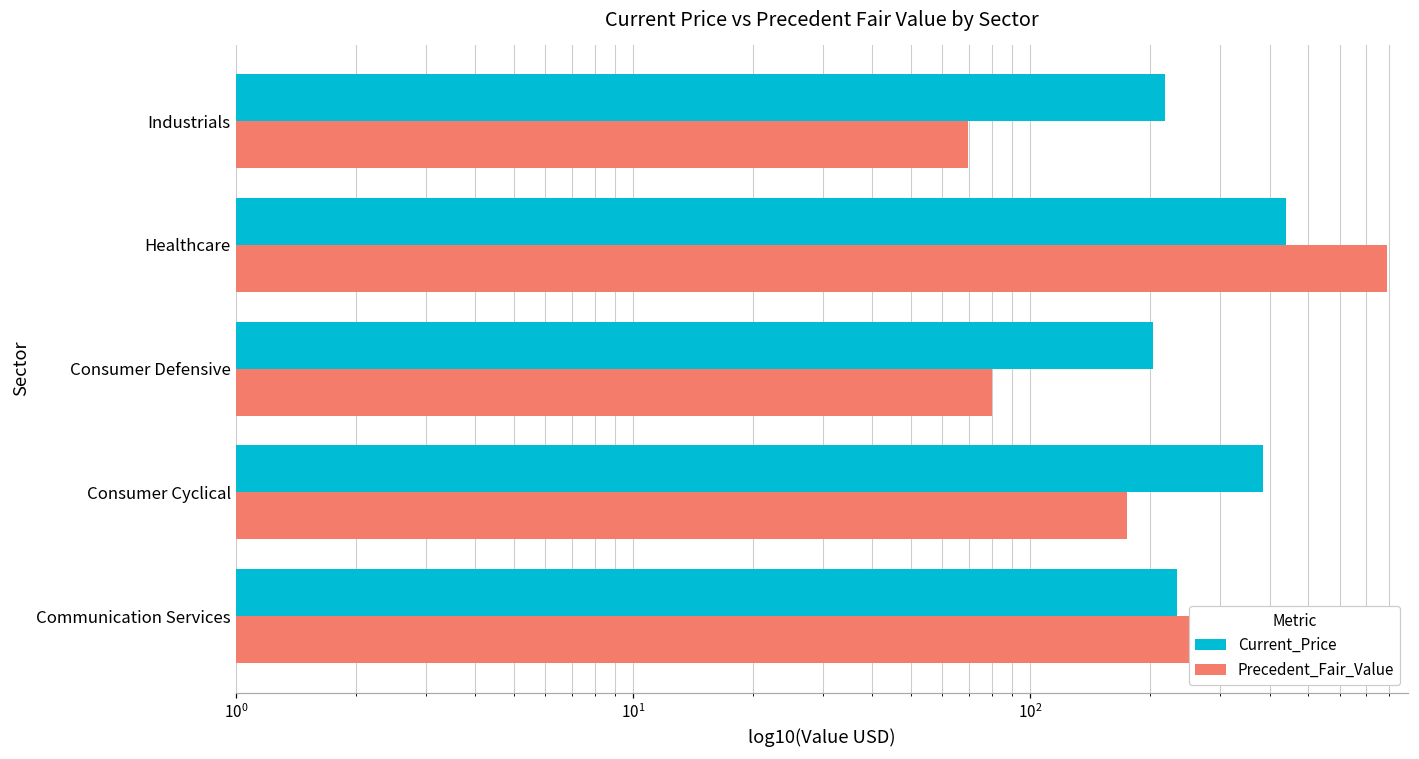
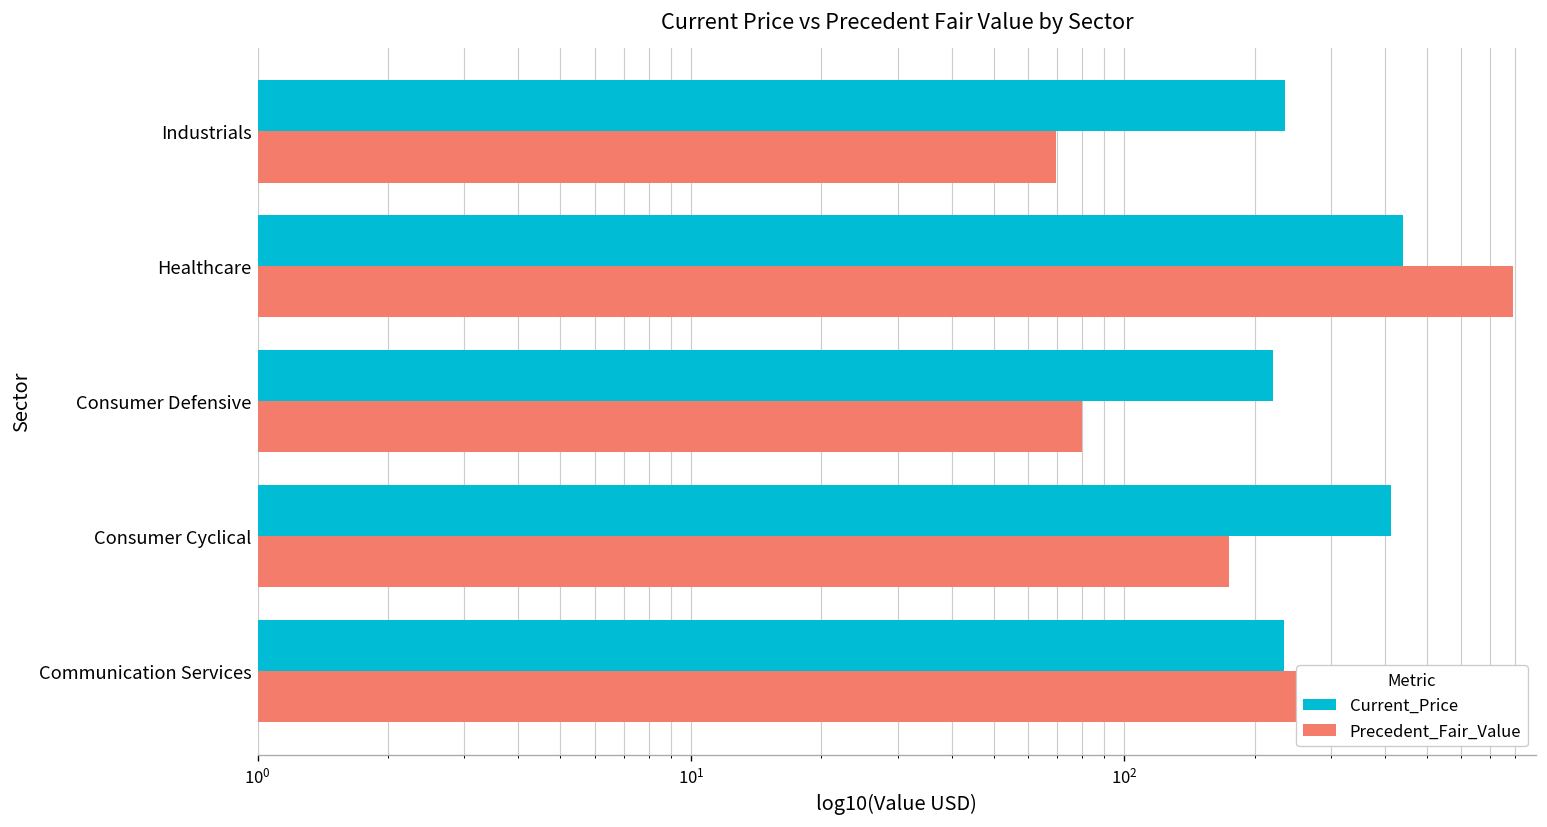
  {
    "Current_Price": {
-     "Industrials": 220,
+     "Industrials": 230,
      "Healthcare": 440,
-     "Consumer Defensive": 200,
-     "Consumer Cyclical": 390,
+     "Consumer Defensive": 220,
+     "Consumer Cyclical": 410,
      "Communication Services": 230
    },
    "Precedent_Fair_Value": {
      "Industrials": 70,
      "Healthcare": 790,
      "Consumer Defensive": 80,
      "Consumer Cyclical": 170
    }
  }
